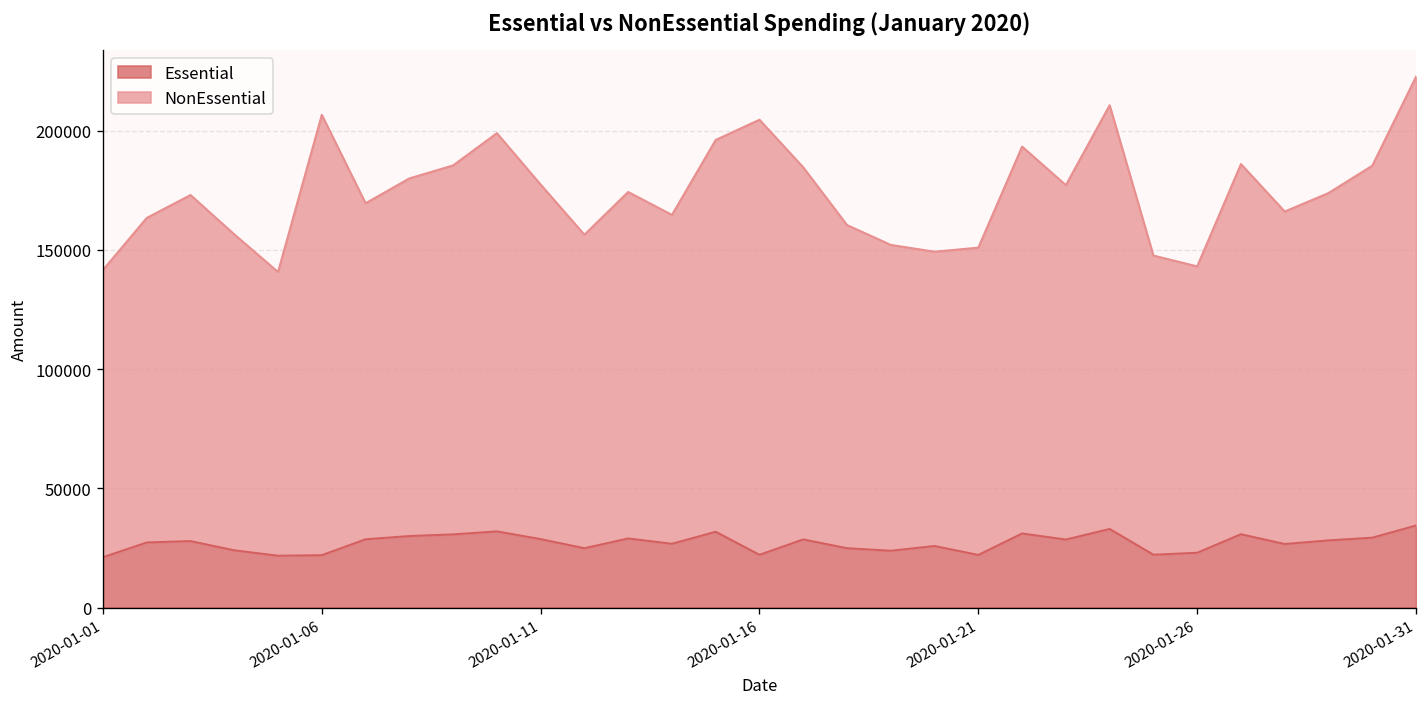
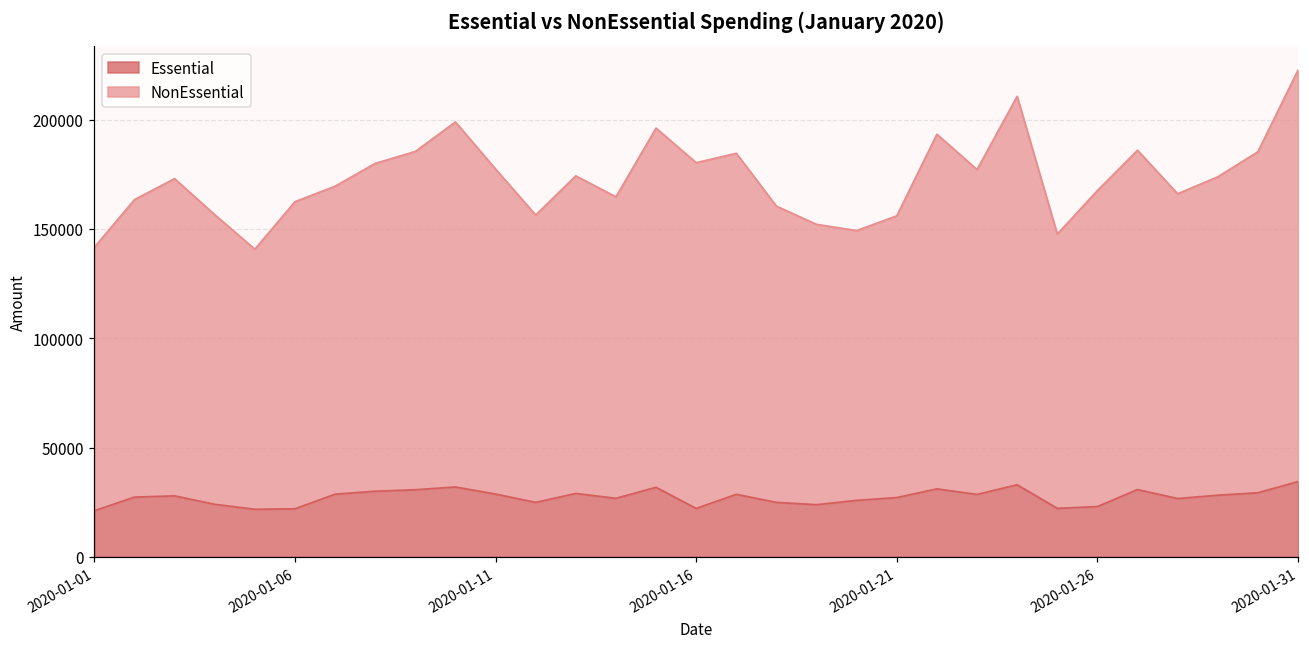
  {
    "Essential": {
      "2020-01-01": 21000,
      "2020-01-06": 22000,
      "2020-01-11": 29000,
      "2020-01-16": 22000,
-     "2020-01-21": 22000,
+     "2020-01-21": 27000,
      "2020-01-26": 23000,
      "2020-01-31": 34000
    },
    "NonEssential": {
      "2020-01-01": 121000,
-     "2020-01-06": 185000,
+     "2020-01-06": 141000,
      "2020-01-11": 149000,
-     "2020-01-16": 183000,
+     "2020-01-16": 158000,
      "2020-01-21": 129000,
-     "2020-01-26": 120000,
+     "2020-01-26": 145000,
      "2020-01-31": 188000
    }
  }
